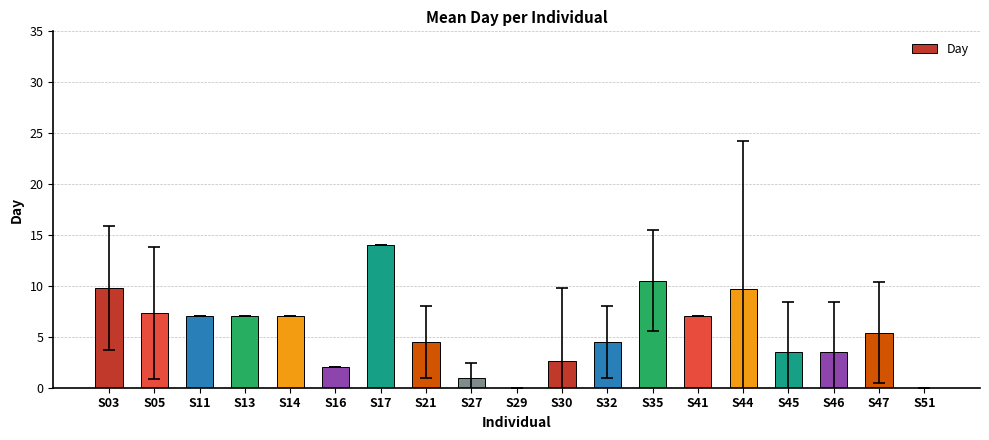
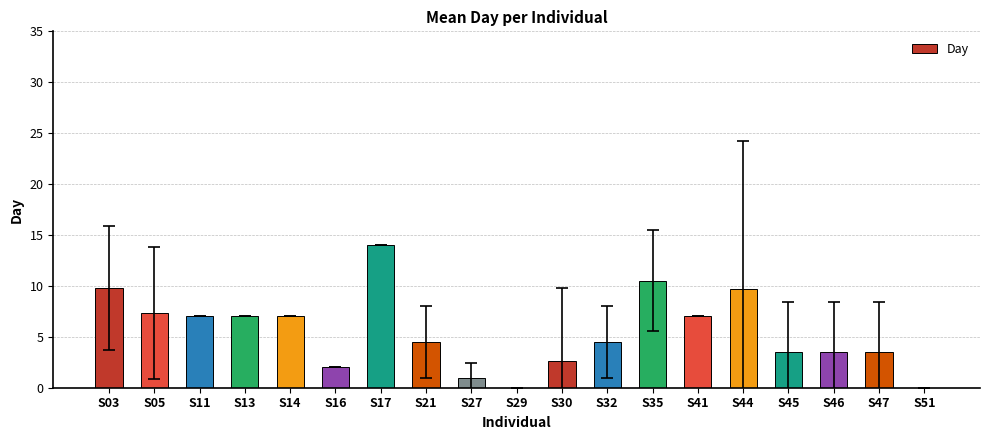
  {
    "Day": {
      "S03": 9.8,
      "S05": 7.3,
      "S11": 7.0,
      "S13": 7.0,
      "S14": 7.0,
      "S16": 2.0,
      "S17": 14.0,
      "S21": 4.5,
      "S27": 1.0,
      "S29": 0.0,
      "S30": 2.7,
      "S32": 4.5,
      "S35": 10.5,
      "S41": 7.0,
      "S44": 9.7,
      "S45": 3.5,
      "S46": 3.5,
-     "S47": 5.4,
+     "S47": 3.5,
      "S51": 0.0
    }
  }
